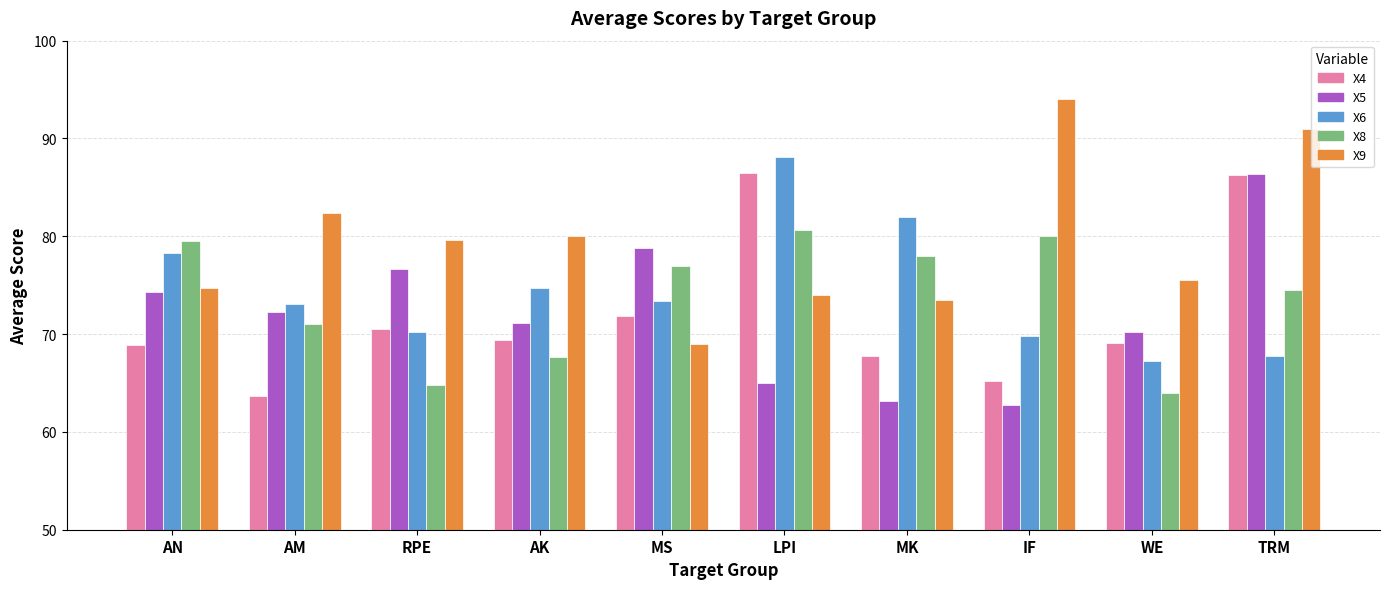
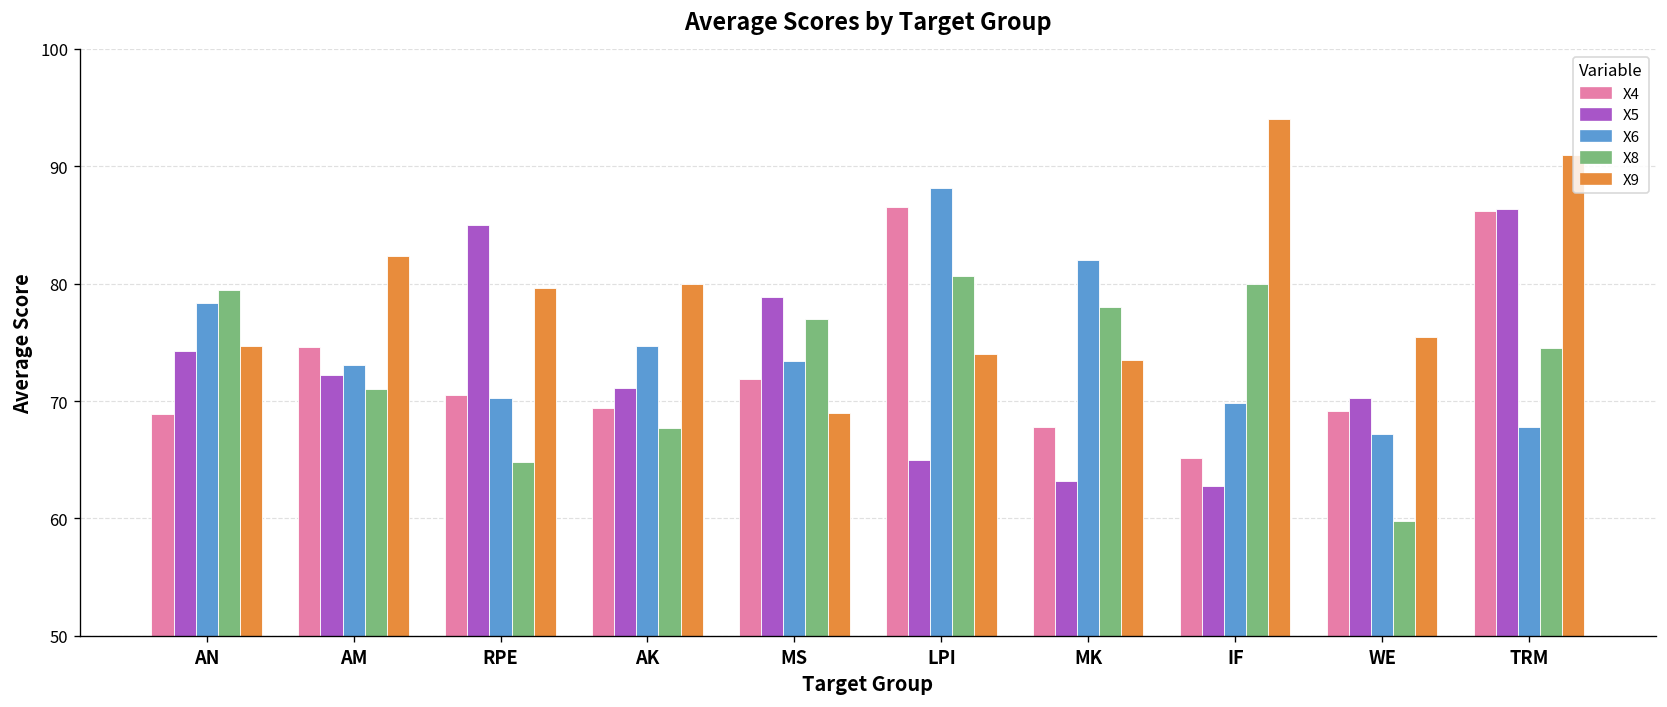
  {
    "X4": {
      "AN": 69,
-     "AM": 64,
+     "AM": 75,
      "RPE": 70,
      "AK": 69,
      "MS": 72,
      "LPI": 87,
      "MK": 68,
      "IF": 65,
      "WE": 69,
      "TRM": 86
    },
    "X5": {
      "AN": 74,
      "AM": 72,
-     "RPE": 77,
+     "RPE": 85,
      "AK": 71,
      "MS": 79,
      "LPI": 65,
      "MK": 63,
      "IF": 63,
      "WE": 70,
      "TRM": 86
    },
    "X6": {
      "AN": 78,
      "AM": 73,
      "RPE": 70,
      "AK": 75,
      "MS": 73,
      "LPI": 88,
      "MK": 82,
      "IF": 70,
      "WE": 67,
      "TRM": 68
    },
    "X8": {
      "AN": 80,
      "AM": 71,
      "RPE": 65,
      "AK": 68,
      "MS": 77,
      "LPI": 81,
      "MK": 78,
      "IF": 80,
-     "WE": 64,
+     "WE": 60,
      "TRM": 75
    },
    "X9": {
      "AN": 75,
      "AM": 82,
      "RPE": 80,
      "AK": 80,
      "MS": 69,
      "LPI": 74,
      "MK": 74,
      "IF": 94,
      "WE": 76
    }
  }
